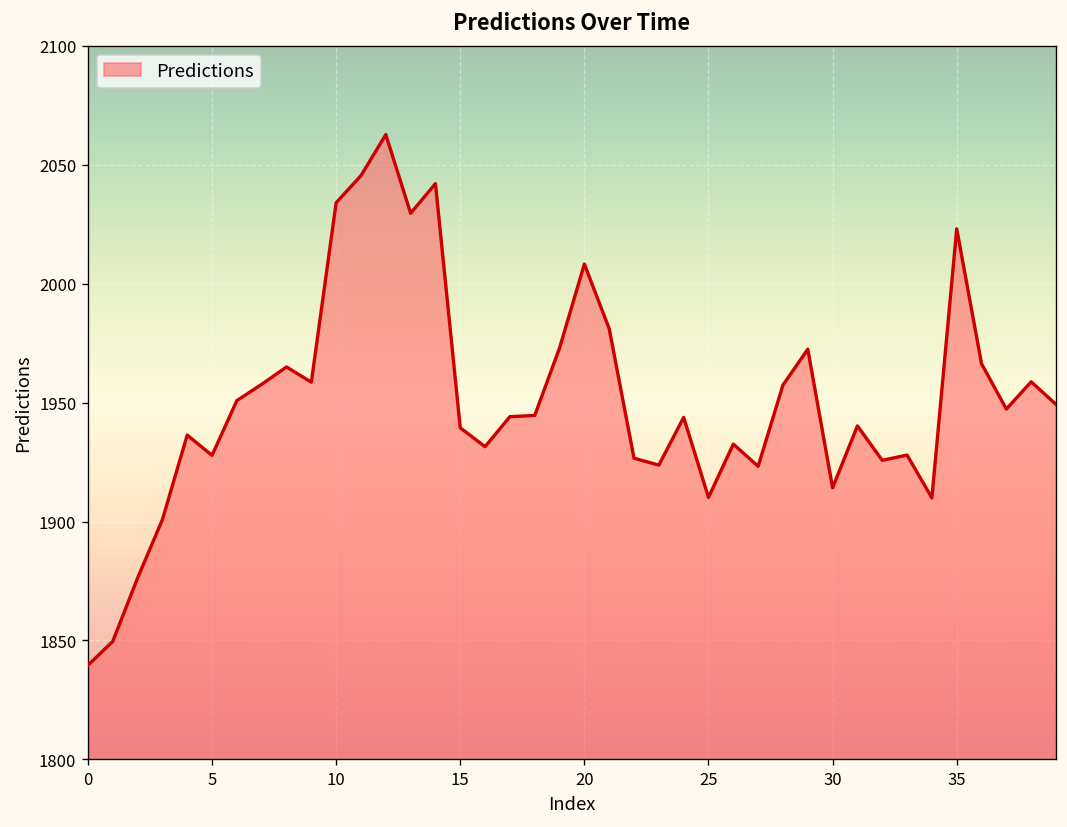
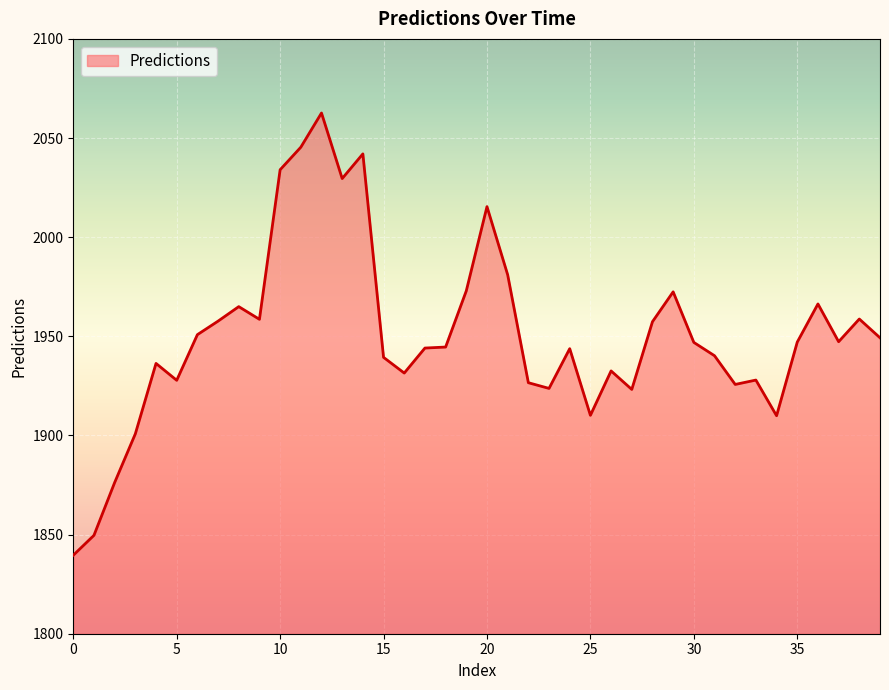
  {
    "0": 1840,
    "5": 1928,
    "10": 2034,
    "15": 1939,
-   "20": 2008,
+   "20": 2015,
    "25": 1910,
-   "30": 1914,
-   "35": 2023
+   "30": 1947,
+   "35": 1947
  }
